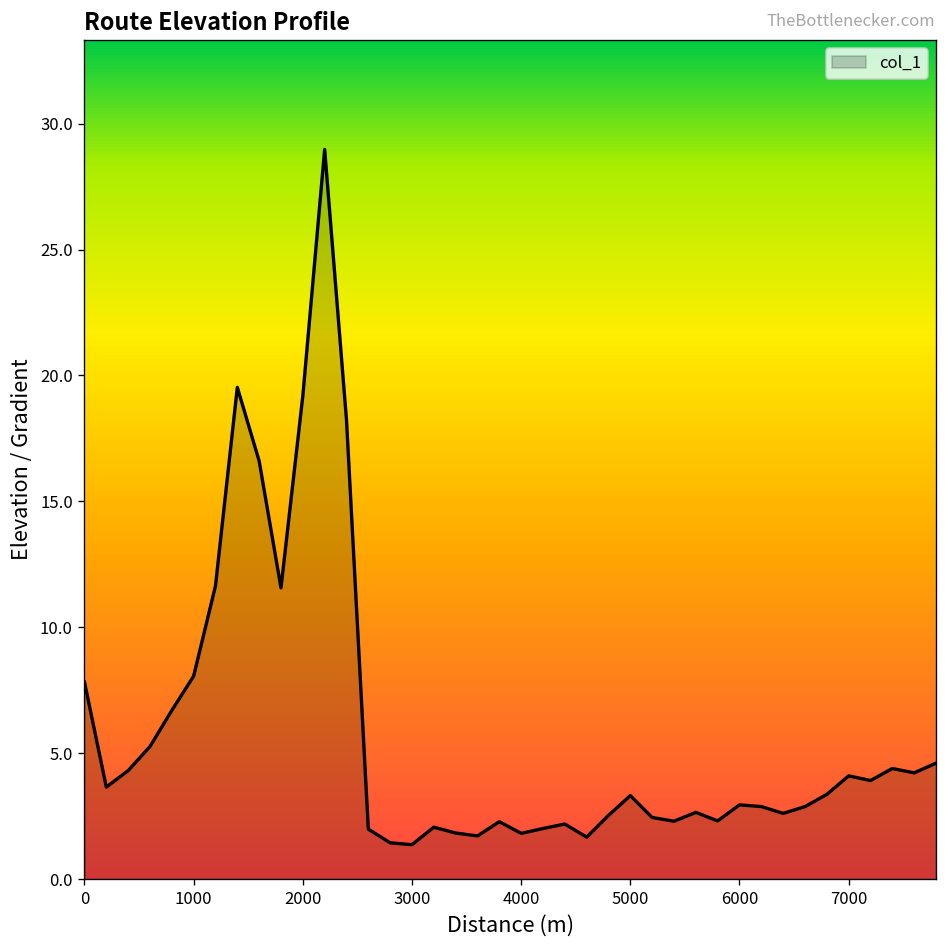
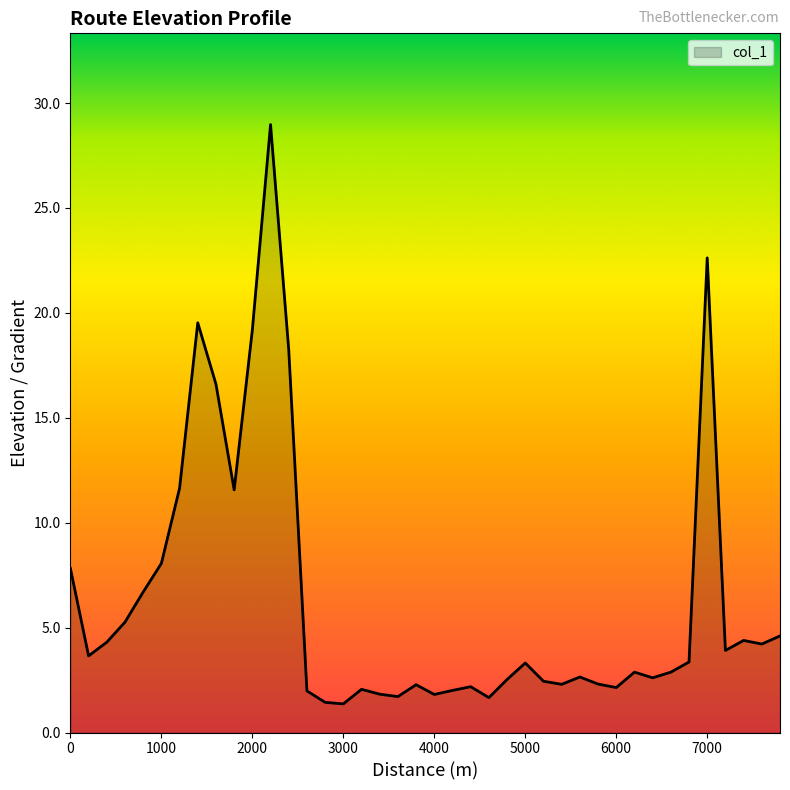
  {
    "0": 7.8,
    "1000": 8.1,
    "2000": 19.2,
    "3000": 1.4,
    "4000": 1.8,
    "5000": 3.3,
-   "6000": 2.9,
-   "7000": 4.1
+   "6000": 2.1,
+   "7000": 22.6
  }
